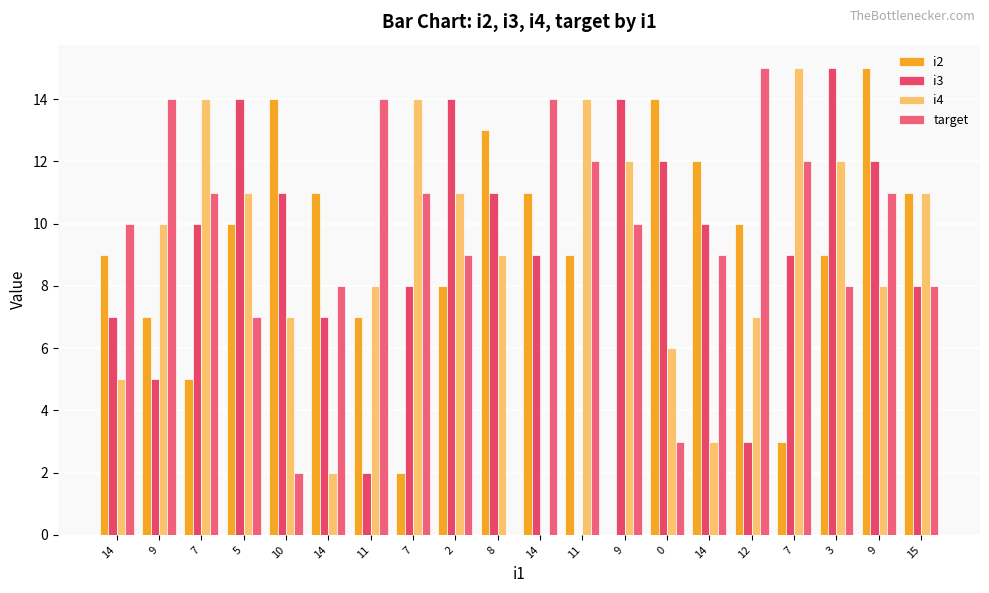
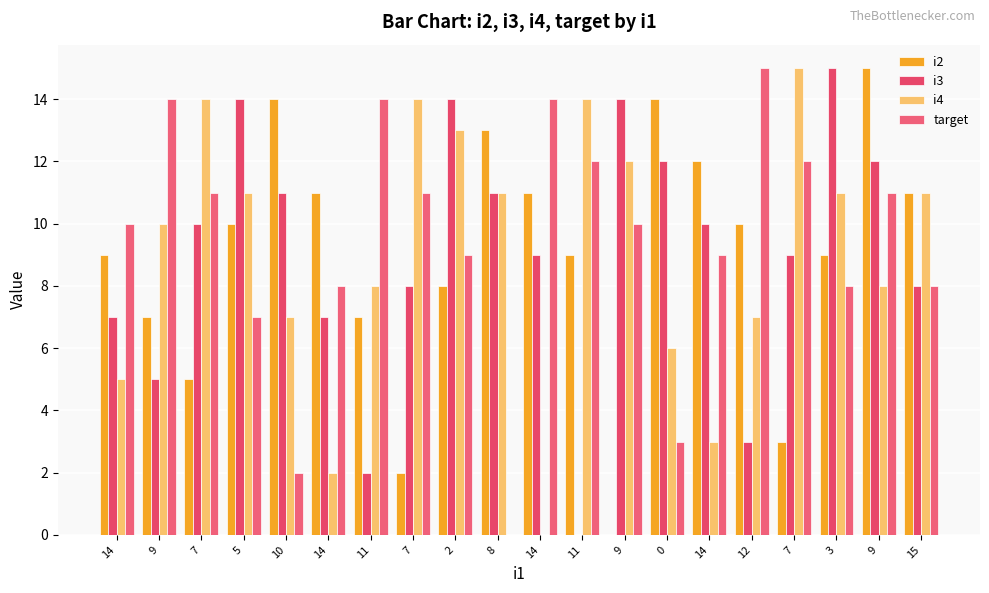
  {
    "i2": {
      "5": 10,
      "10": 14,
      "2": 8,
      "8": 13,
      "0": 14,
      "12": 10,
      "3": 9,
      "15": 11
    },
    "i4": {
      "5": 11,
      "10": 7,
-     "2": 11,
-     "8": 9,
+     "2": 13,
+     "8": 11,
      "0": 6,
      "12": 7,
-     "3": 12,
+     "3": 11,
      "15": 11
    }
  }
